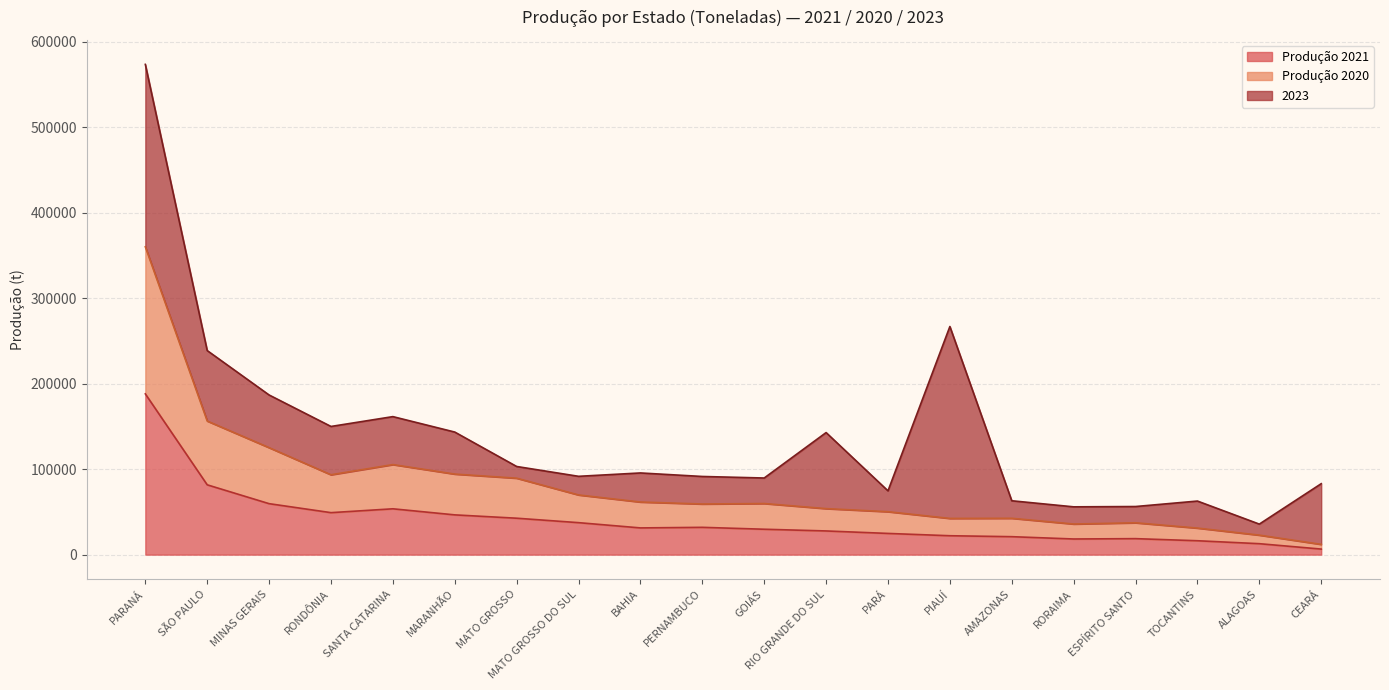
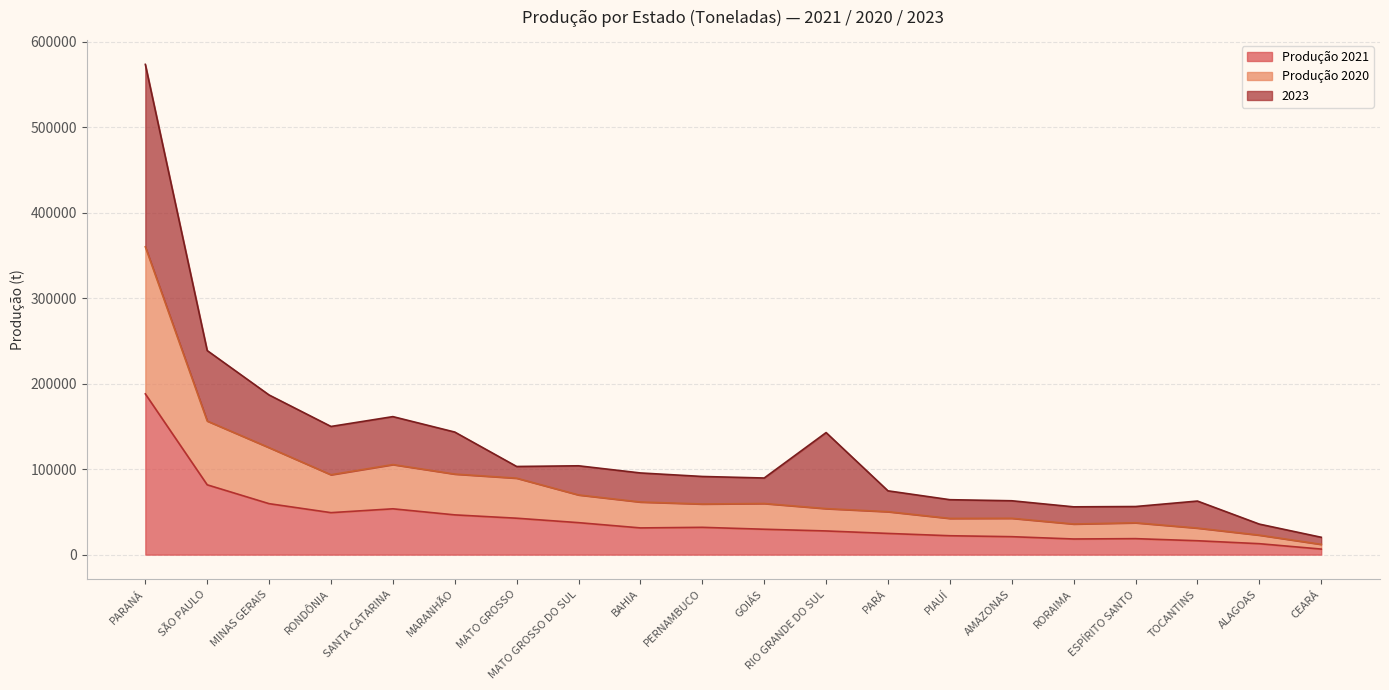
  {
    "2023": {
      "PARANÁ": 210000,
      "SÃO PAULO": 80000,
      "MINAS GERAIS": 60000,
      "RONDÔNIA": 60000,
      "SANTA CATARINA": 60000,
      "MARANHÃO": 50000,
      "MATO GROSSO": 10000,
-     "MATO GROSSO DO SUL": 20000,
+     "MATO GROSSO DO SUL": 30000,
      "BAHIA": 30000,
      "PERNAMBUCO": 30000,
      "GOIÁS": 30000,
      "RIO GRANDE DO SUL": 90000,
      "PARÁ": 20000,
-     "PIAUÍ": 220000,
+     "PIAUÍ": 20000,
      "AMAZONAS": 20000,
      "RORAIMA": 20000,
      "ESPÍRITO SANTO": 20000,
      "TOCANTINS": 30000,
      "ALAGOAS": 10000,
-     "CEARÁ": 70000
+     "CEARÁ": 10000
    }
  }
